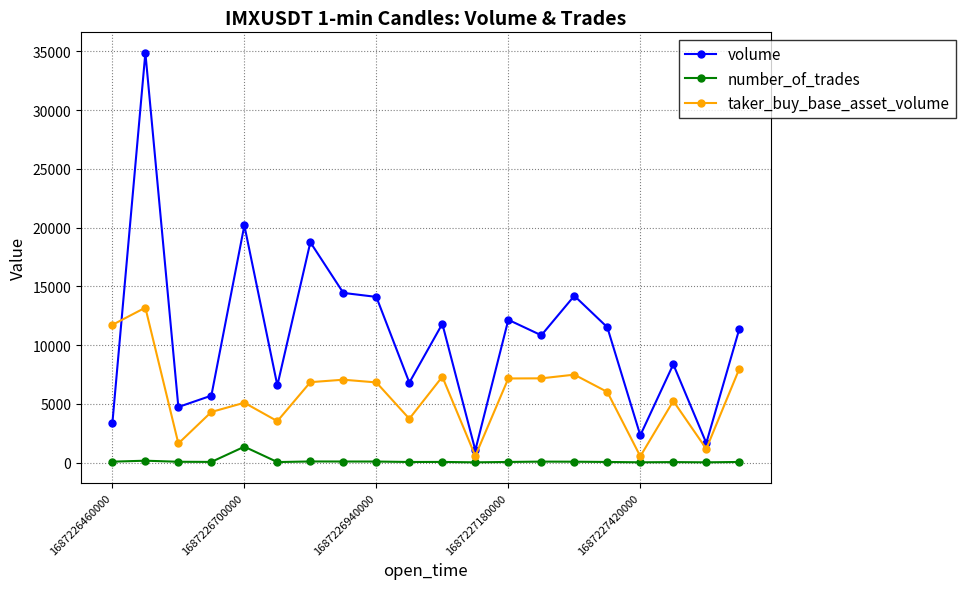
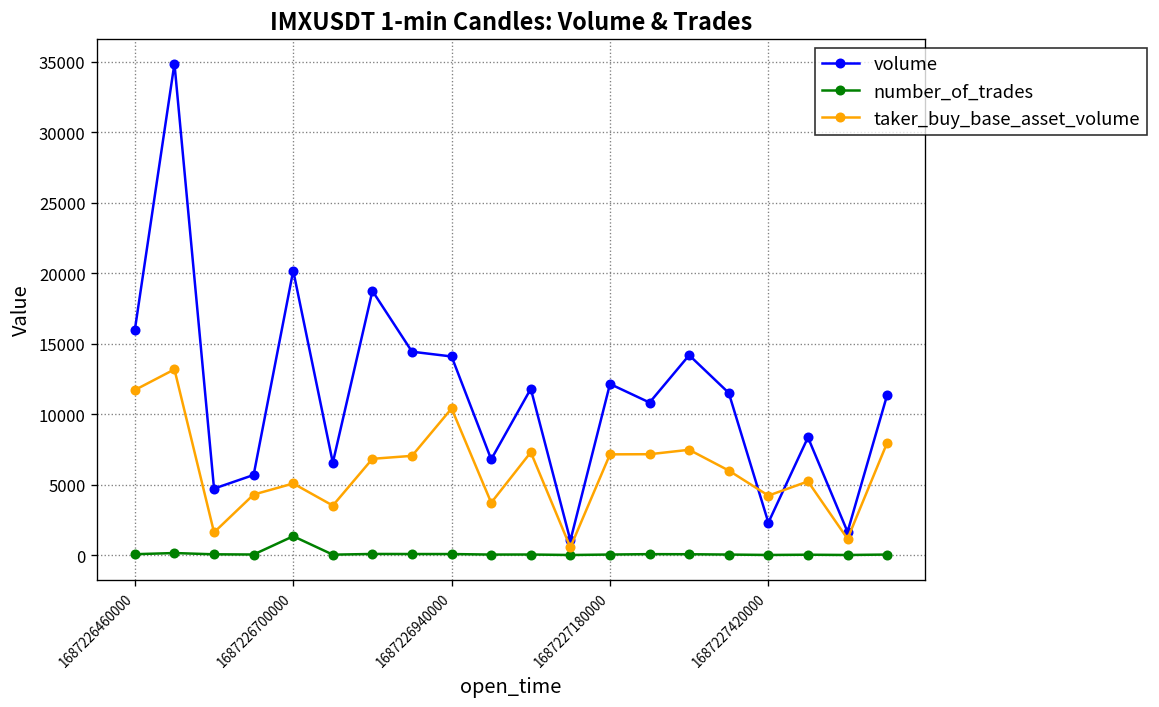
  {
    "volume": {
-     "1687226460000": 3400,
+     "1687226460000": 16000,
      "1687226700000": 20200,
      "1687226940000": 14100,
      "1687227180000": 12200,
      "1687227420000": 2300
    },
    "number_of_trades": {
      "1687226460000": 100,
      "1687226700000": 1400,
      "1687226940000": 100,
      "1687227180000": 100,
      "1687227420000": 0
    },
    "taker_buy_base_asset_volume": {
      "1687226460000": 11700,
      "1687226700000": 5100,
-     "1687226940000": 6800,
+     "1687226940000": 10400,
      "1687227180000": 7200,
-     "1687227420000": 500
+     "1687227420000": 4200
    }
  }
